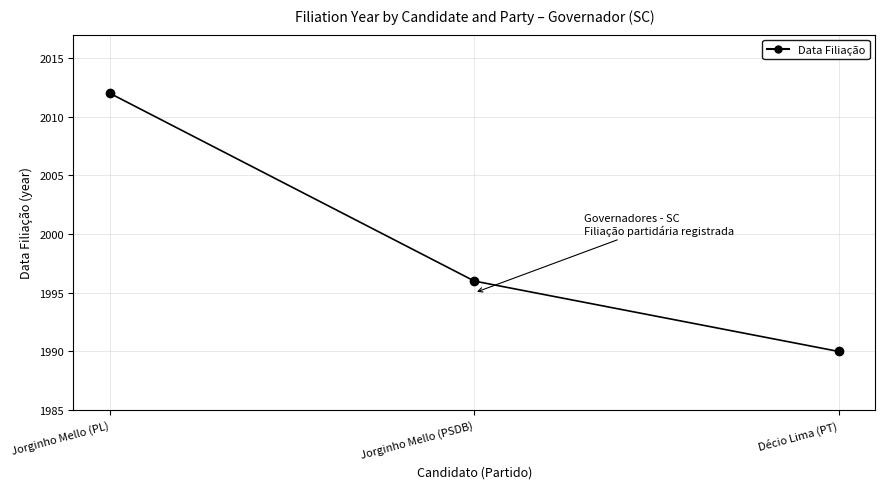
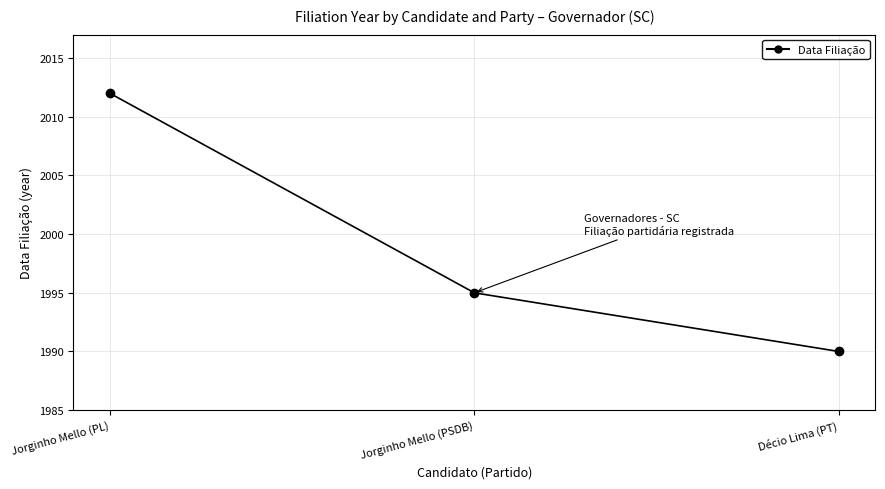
  {
    "Jorginho Mello (PL)": 2012,
-   "Jorginho Mello (PSDB)": 1996,
+   "Jorginho Mello (PSDB)": 1995,
    "Décio Lima (PT)": 1990
  }
